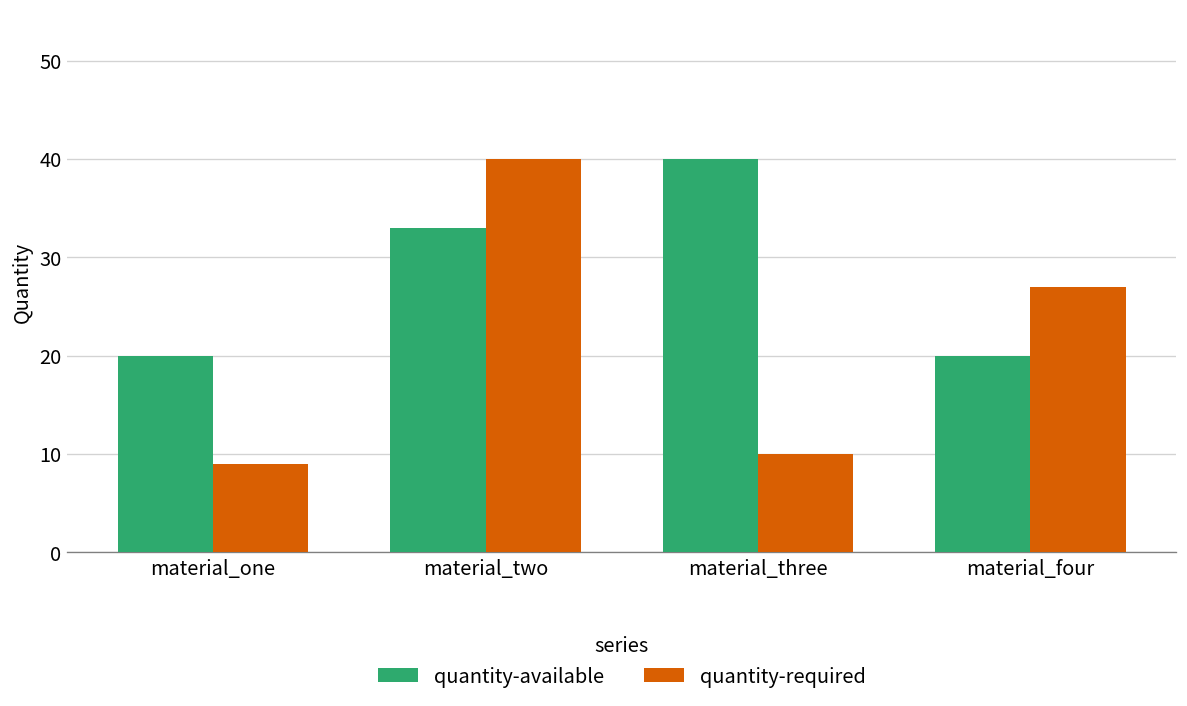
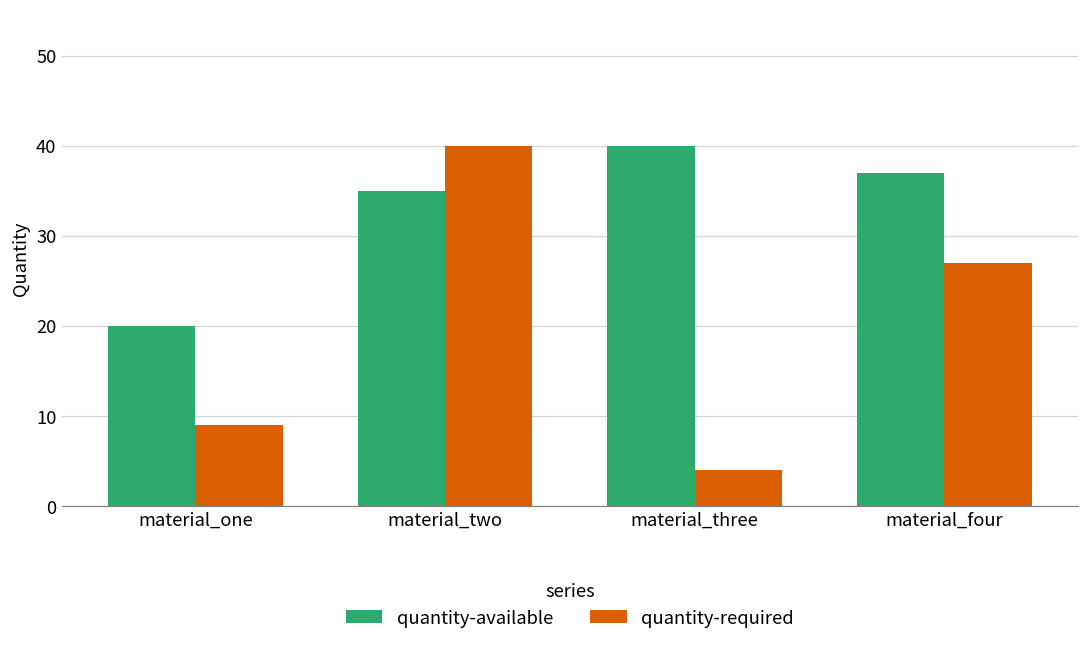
  {
    "quantity-available": {
      "material_one": 20,
-     "material_two": 33,
+     "material_two": 35,
      "material_three": 40,
-     "material_four": 20
+     "material_four": 37
    },
    "quantity-required": {
      "material_one": 9,
      "material_two": 40,
-     "material_three": 10,
+     "material_three": 4,
      "material_four": 27
    }
  }
